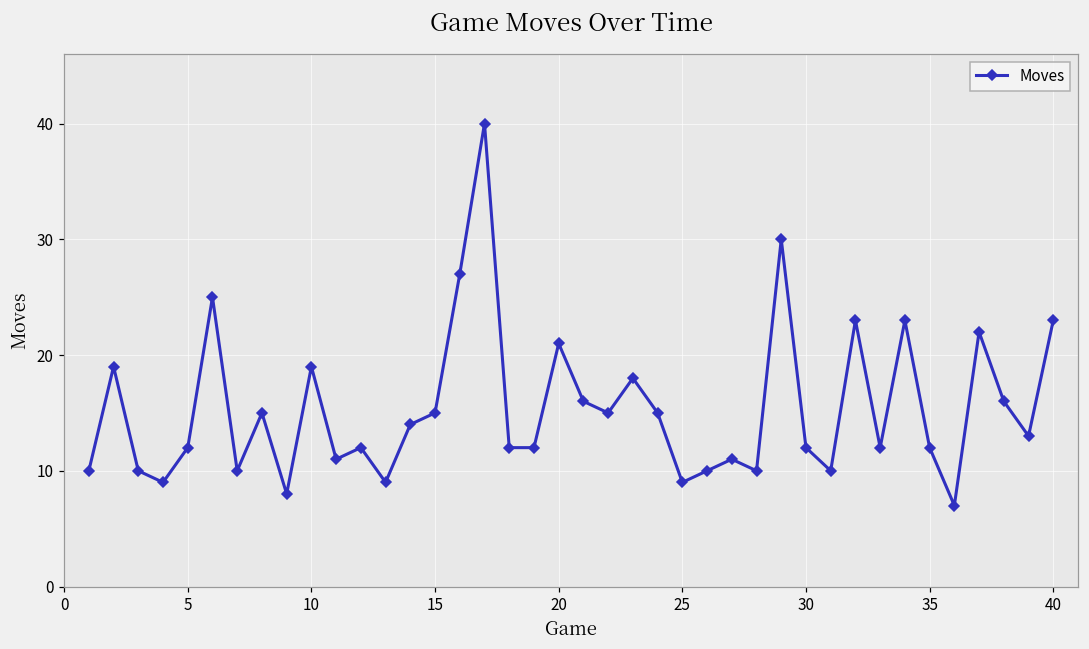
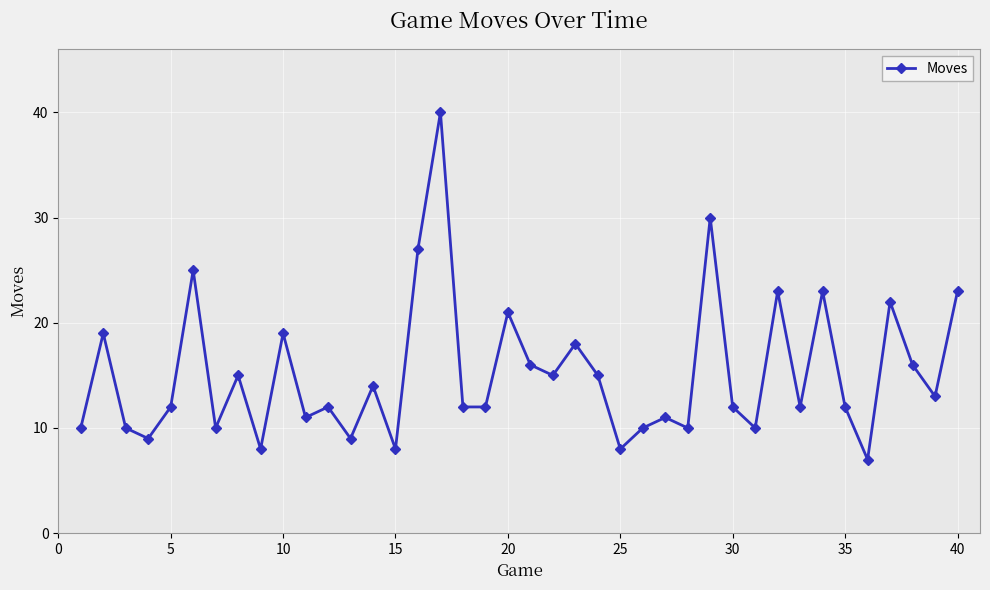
  {
    "5": 12,
    "10": 19,
-   "15": 15,
+   "15": 8,
    "20": 21,
-   "25": 9,
+   "25": 8,
    "30": 12,
    "35": 12,
    "40": 23
  }
